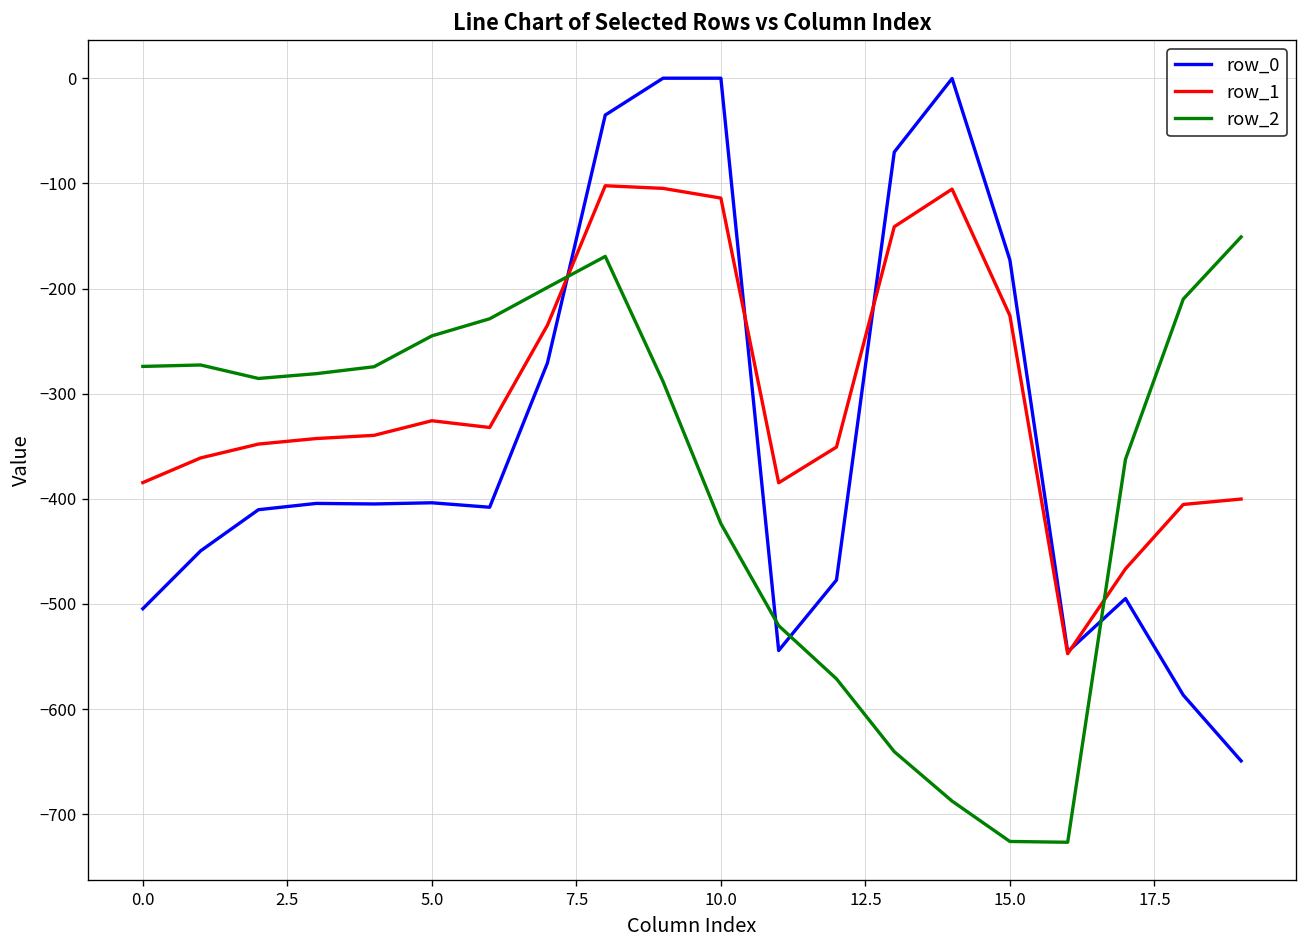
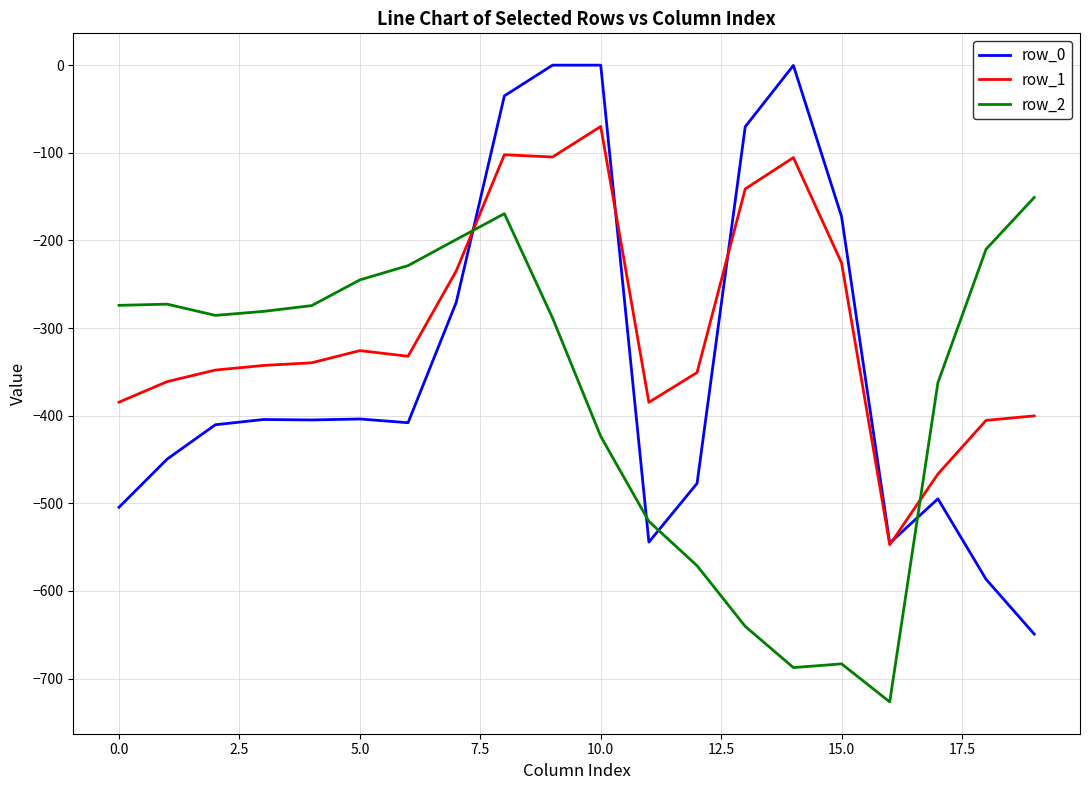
  {
    "row_0": {
      "0.0": -500,
      "5.0": -400,
      "10.0": 0,
      "15.0": -170
    },
    "row_1": {
      "0.0": -380,
      "5.0": -330,
-     "10.0": -110,
+     "10.0": -70,
      "15.0": -230
    },
    "row_2": {
      "0.0": -270,
      "5.0": -250,
      "10.0": -420,
-     "15.0": -730
+     "15.0": -680
    }
  }
